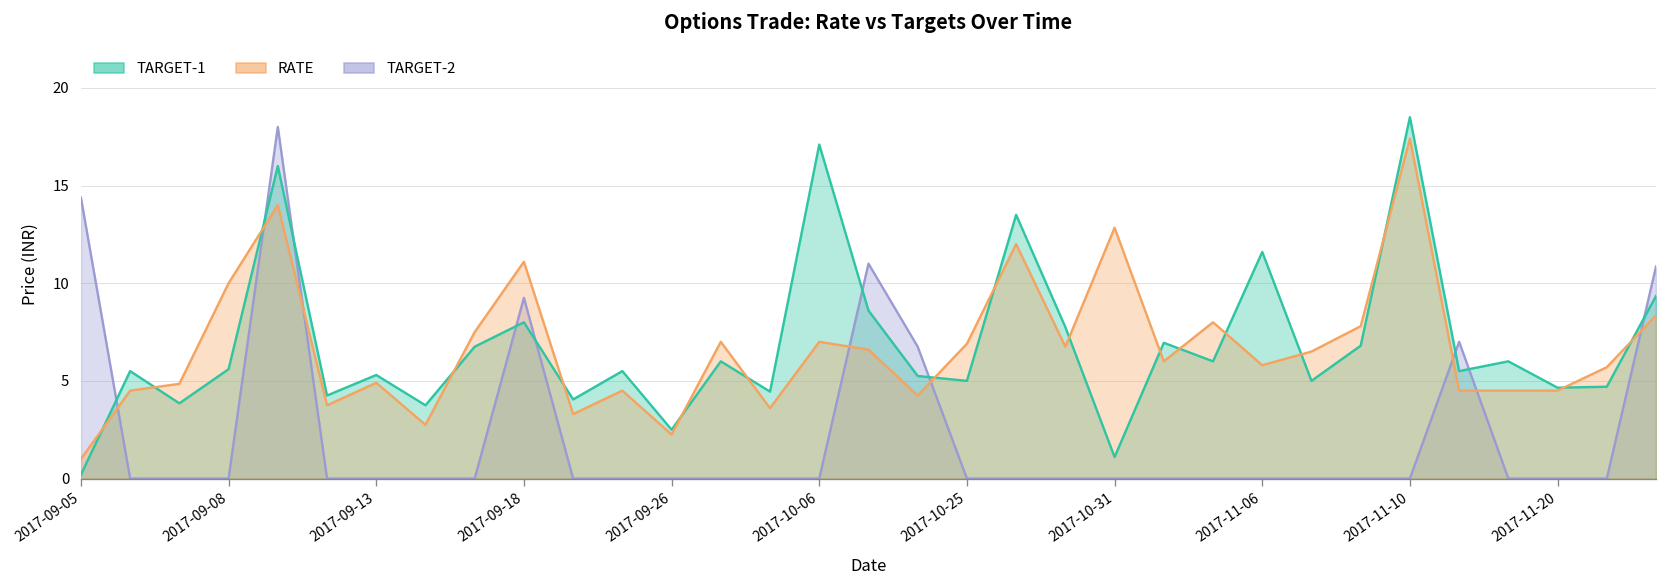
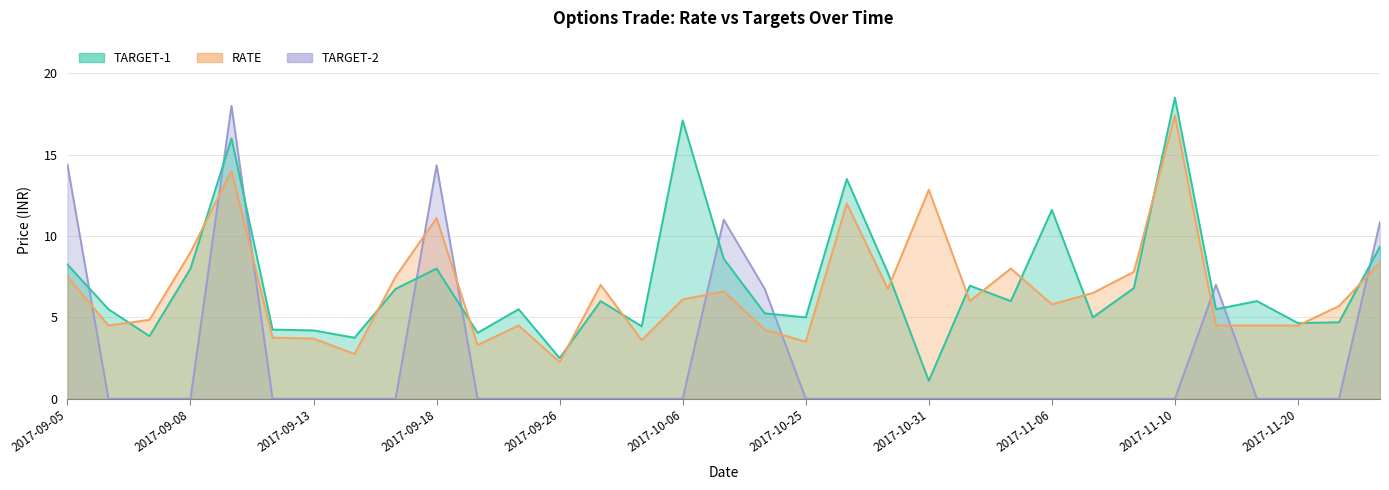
  {
    "TARGET-2": {
      "2017-09-05": 14.4,
      "2017-09-08": 0.0,
      "2017-09-13": 0.0,
-     "2017-09-18": 9.3,
+     "2017-09-18": 14.3,
      "2017-09-26": 0.0,
      "2017-10-06": 0.0,
      "2017-10-25": 0.0,
      "2017-10-31": 0.0,
      "2017-11-06": 0.0,
      "2017-11-10": 0.0,
      "2017-11-20": 0.0
    },
    "TARGET-1": {
-     "2017-09-05": 0.2,
-     "2017-09-08": 5.6,
-     "2017-09-13": 5.3,
+     "2017-09-05": 8.3,
+     "2017-09-08": 8.0,
+     "2017-09-13": 4.2,
      "2017-09-18": 8.0,
      "2017-09-26": 2.5,
      "2017-10-06": 17.1,
      "2017-10-25": 5.0,
      "2017-10-31": 1.1,
      "2017-11-06": 11.6,
      "2017-11-10": 18.5
    },
    "RATE": {
-     "2017-09-05": 1.0,
-     "2017-09-08": 10,
-     "2017-09-13": 4.9,
+     "2017-09-05": 7.5,
+     "2017-09-08": 9,
+     "2017-09-13": 3.7,
      "2017-09-18": 11.1,
      "2017-09-26": 2.3,
-     "2017-10-06": 7.0,
-     "2017-10-25": 6.9,
+     "2017-10-06": 6.1,
+     "2017-10-25": 3.5,
      "2017-10-31": 12.8,
      "2017-11-06": 5.8,
      "2017-11-10": 17.4
    }
  }
